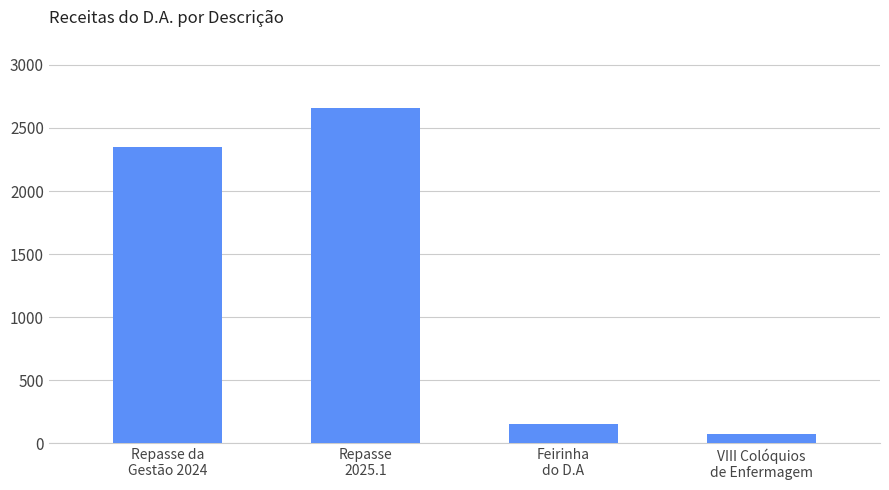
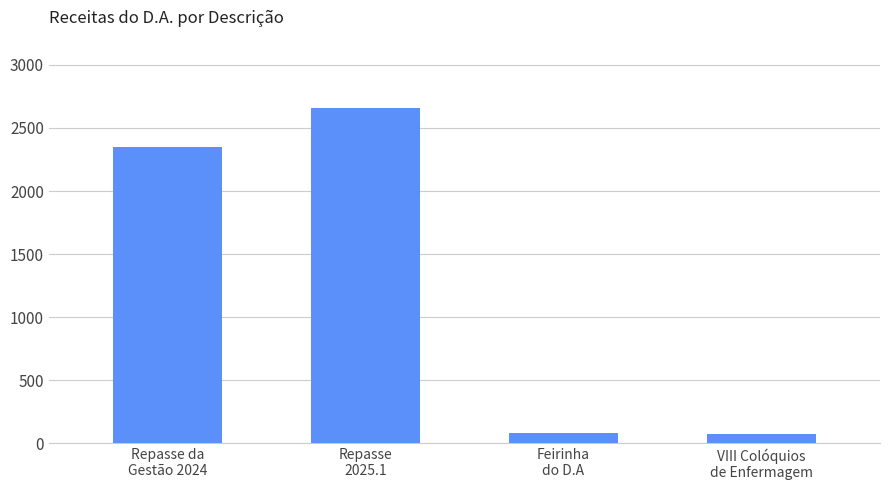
  {
    "Repasse da Gestão 2024": 2350,
    "Repasse 2025.1": 2660,
-   "Feirinha do D.A": 150,
+   "Feirinha do D.A": 80,
    "VIII Colóquios de Enfermagem": 70
  }
